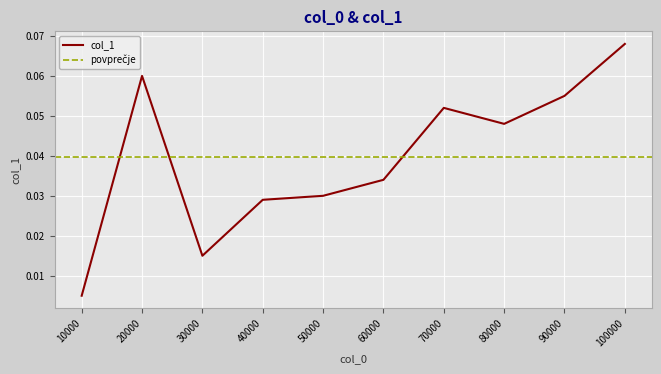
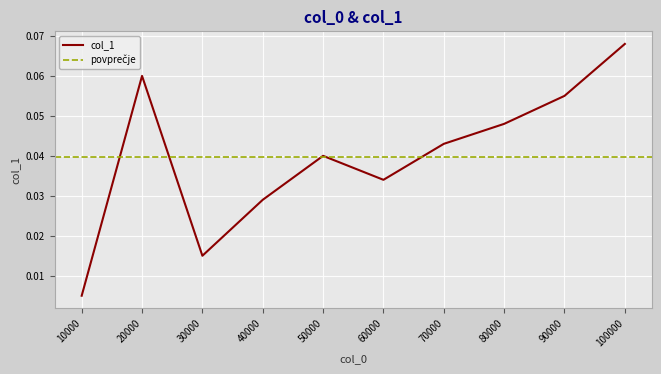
  {
    "10000": 0.005,
    "20000": 0.060,
    "30000": 0.015,
    "40000": 0.029,
-   "50000": 0.03,
+   "50000": 0.04,
    "60000": 0.034,
-   "70000": 0.052,
+   "70000": 0.043,
    "80000": 0.048,
    "90000": 0.055,
    "100000": 0.068
  }
